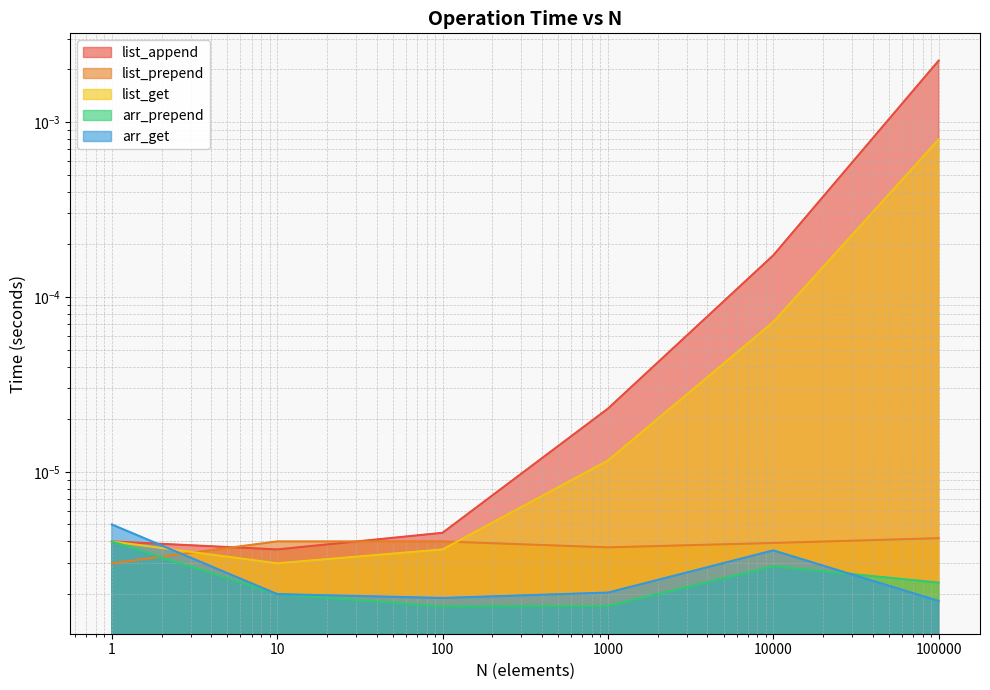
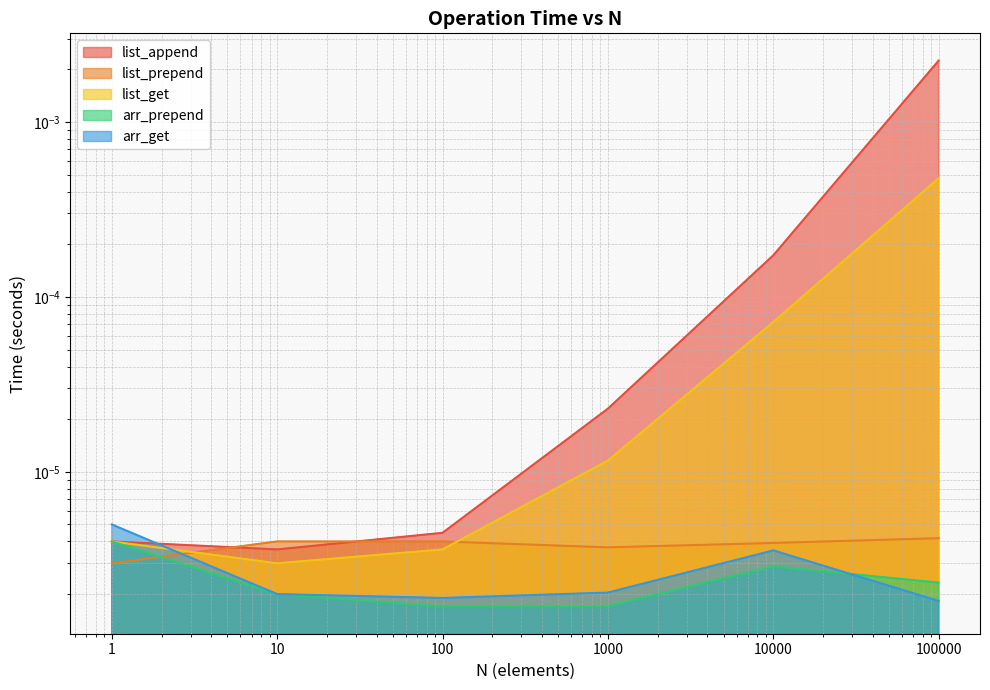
  {
    "list_get": {
      "10": 0.0000030,
      "100": 0.0000036,
      "1000": 0.000012,
      "10000": 0.00007,
-     "100000": 0.0008
+     "100000": 0.00048
    },
    "arr_prepend": {
      "100": 0.0000017,
      "1000": 0.0000017,
      "10000": 0.0000029,
      "100000": 0.0000023
    },
    "arr_get": {
      "1": 0.0000050,
      "100": 0.0000019,
      "1000": 0.0000020,
      "10000": 0.0000036,
      "100000": 0.0000018
    }
  }
